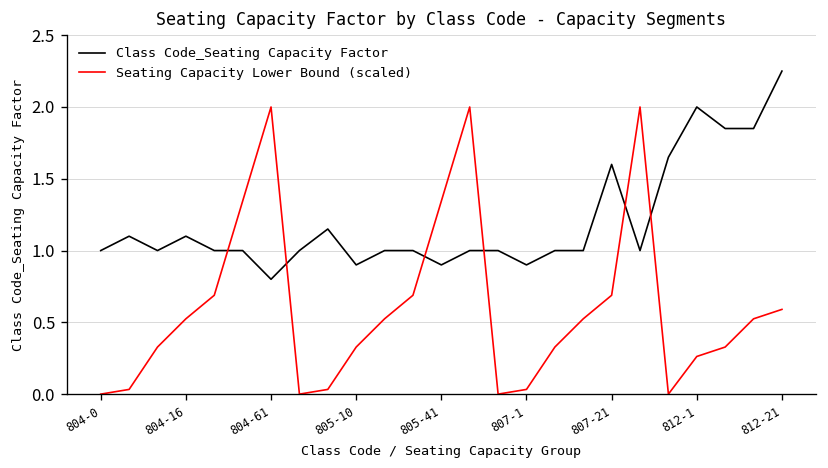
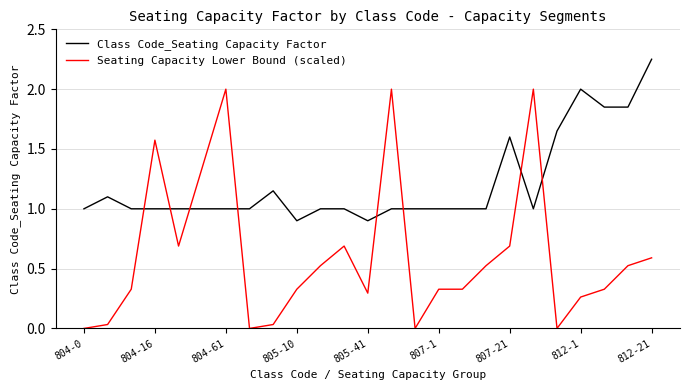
  {
    "Class Code_Seating Capacity Factor": {
      "804-0": 1.0,
-     "804-16": 1.1,
-     "804-61": 0.8,
+     "804-16": 1.0,
+     "804-61": 1.0,
      "805-10": 0.9,
      "805-41": 0.9,
-     "807-1": 0.9,
+     "807-1": 1.0,
      "807-21": 1.6,
      "812-1": 2.0,
      "812-21": 2.25
    },
    "Seating Capacity Lower Bound (scaled)": {
      "804-0": 0.00,
-     "804-16": 0.52,
+     "804-16": 1.57,
      "804-61": 2.00,
      "805-10": 0.33,
-     "805-41": 1.34,
-     "807-1": 0.03,
+     "805-41": 0.30,
+     "807-1": 0.33,
      "807-21": 0.69,
      "812-1": 0.26,
      "812-21": 0.59
    }
  }
